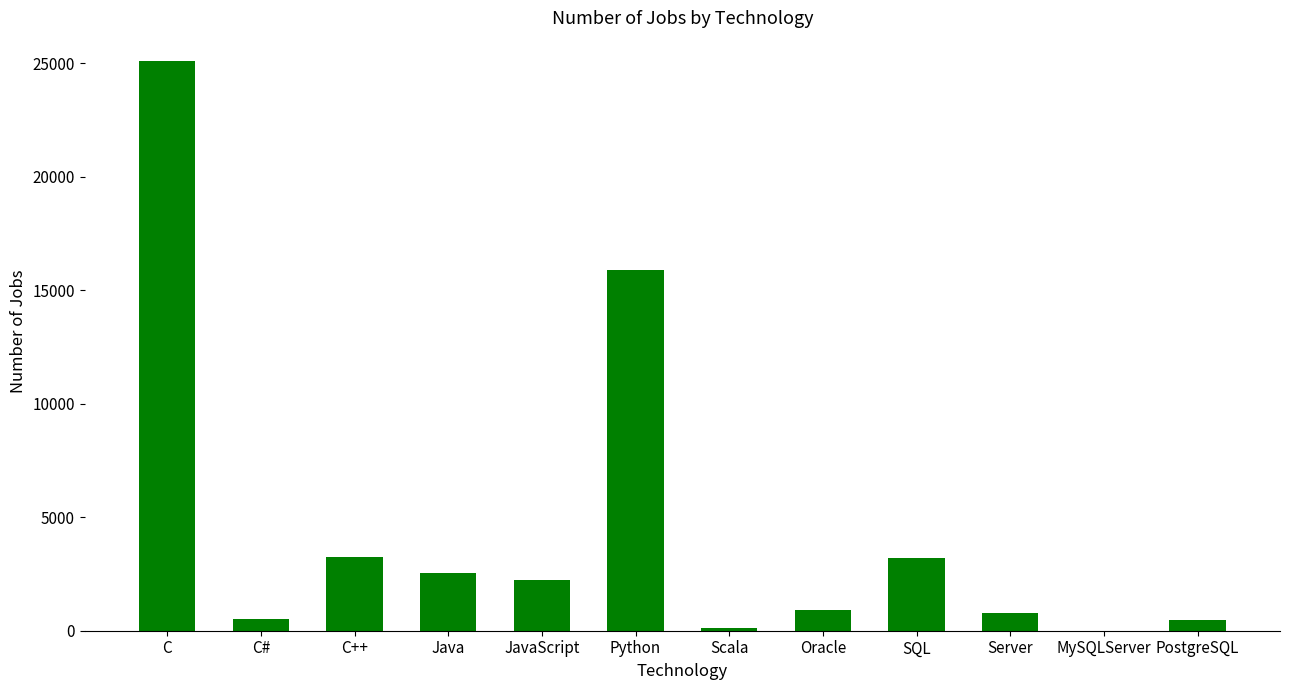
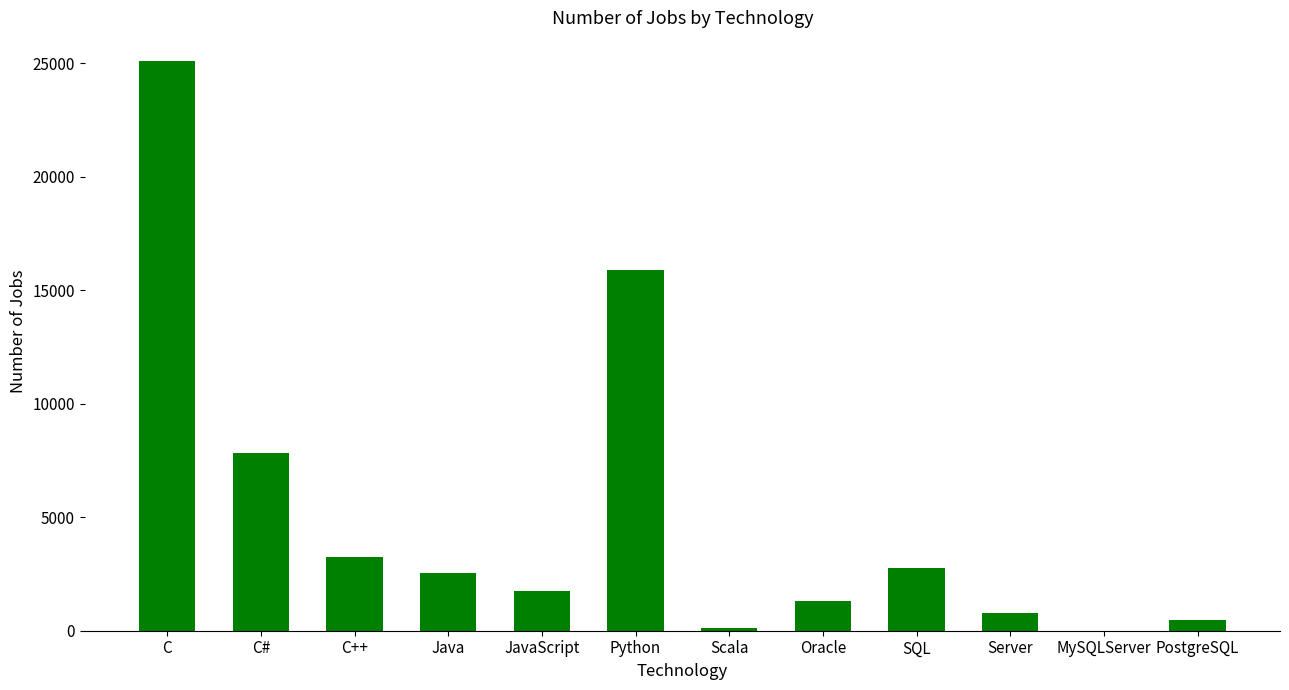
  {
    "C": 25100,
-   "C#": 500,
+   "C#": 7800,
    "C++": 3300,
    "Java": 2500,
-   "JavaScript": 2200,
+   "JavaScript": 1800,
    "Python": 15900,
    "Scala": 100,
-   "Oracle": 900,
-   "SQL": 3200,
+   "Oracle": 1300,
+   "SQL": 2700,
    "Server": 800,
    "MySQLServer": 0,
    "PostgreSQL": 500
  }
